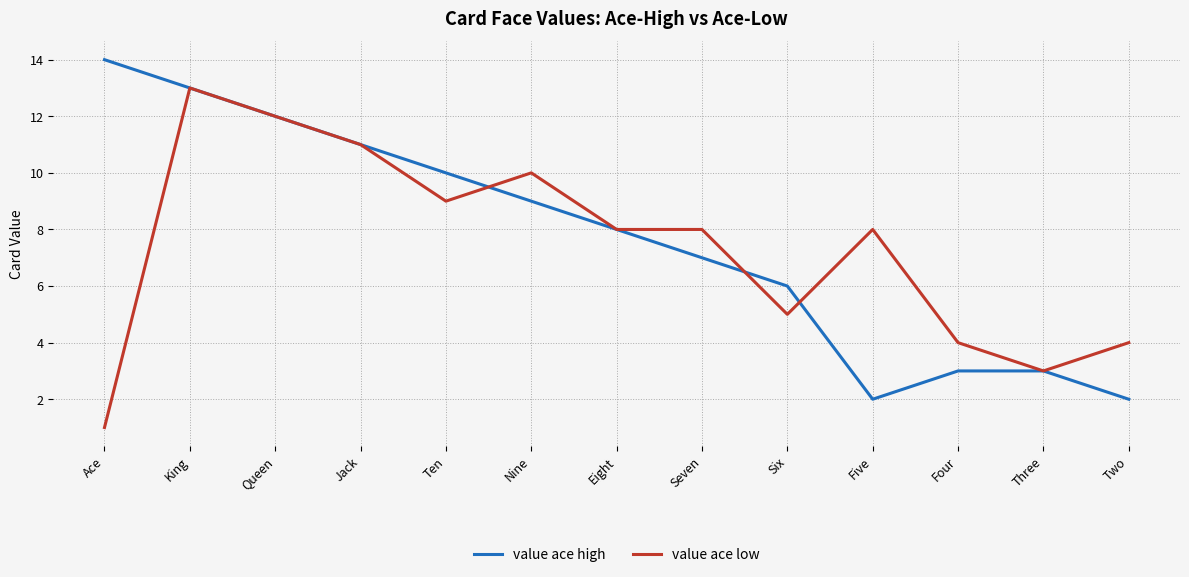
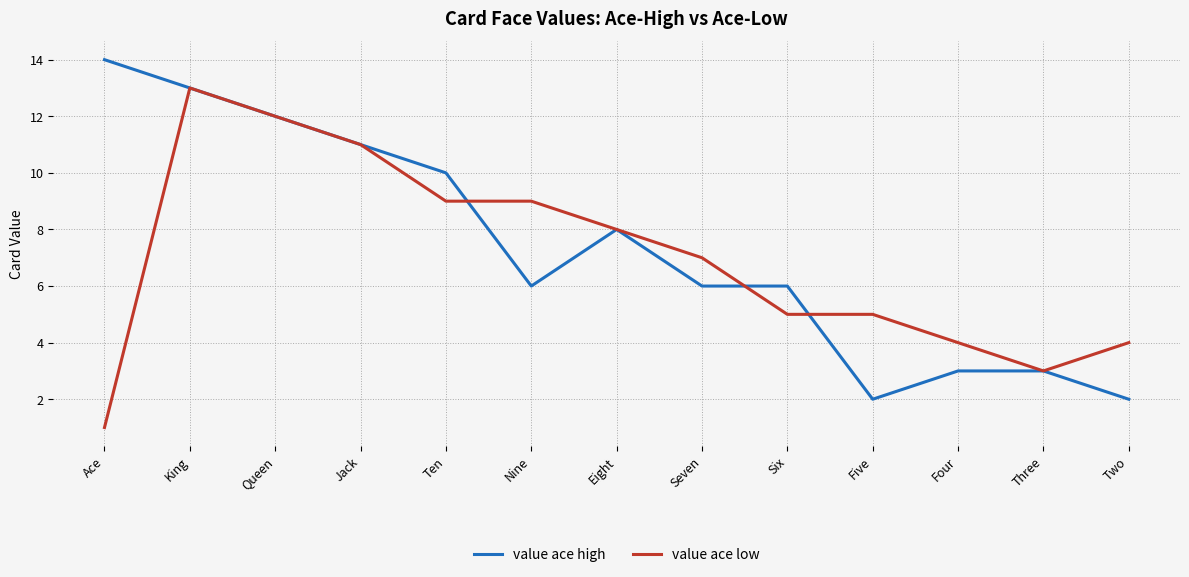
  {
    "value ace high": {
      "Ace": 14,
      "Ten": 10,
-     "Nine": 9,
-     "Seven": 7,
+     "Nine": 6,
+     "Seven": 6,
      "Six": 6,
      "Five": 2,
      "Four": 3,
      "Two": 2
    },
    "value ace low": {
      "Ace": 1,
      "Ten": 9,
-     "Nine": 10,
-     "Seven": 8,
+     "Nine": 9,
+     "Seven": 7,
      "Six": 5,
-     "Five": 8,
+     "Five": 5,
      "Four": 4,
      "Two": 4
    }
  }
